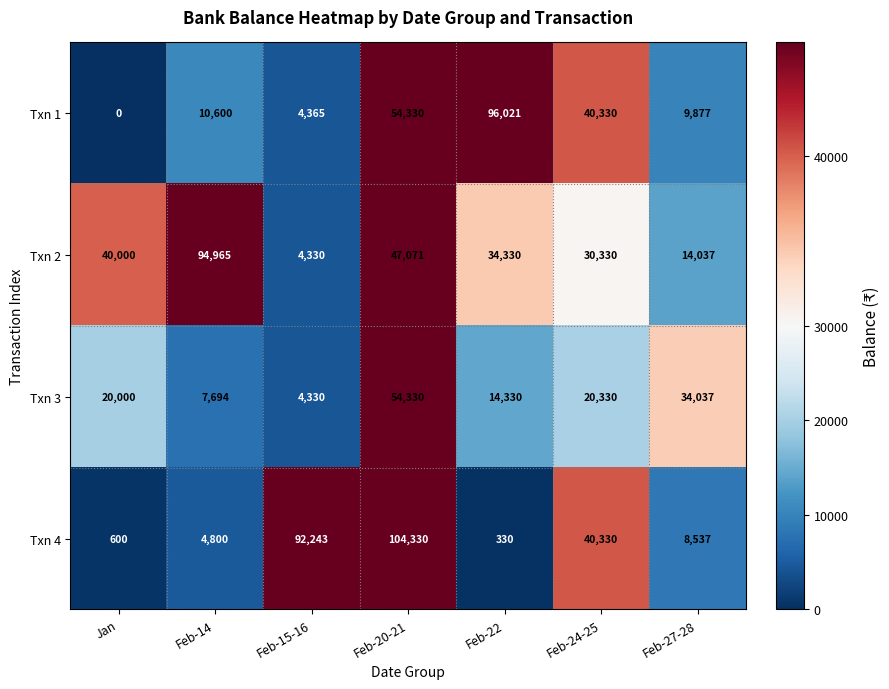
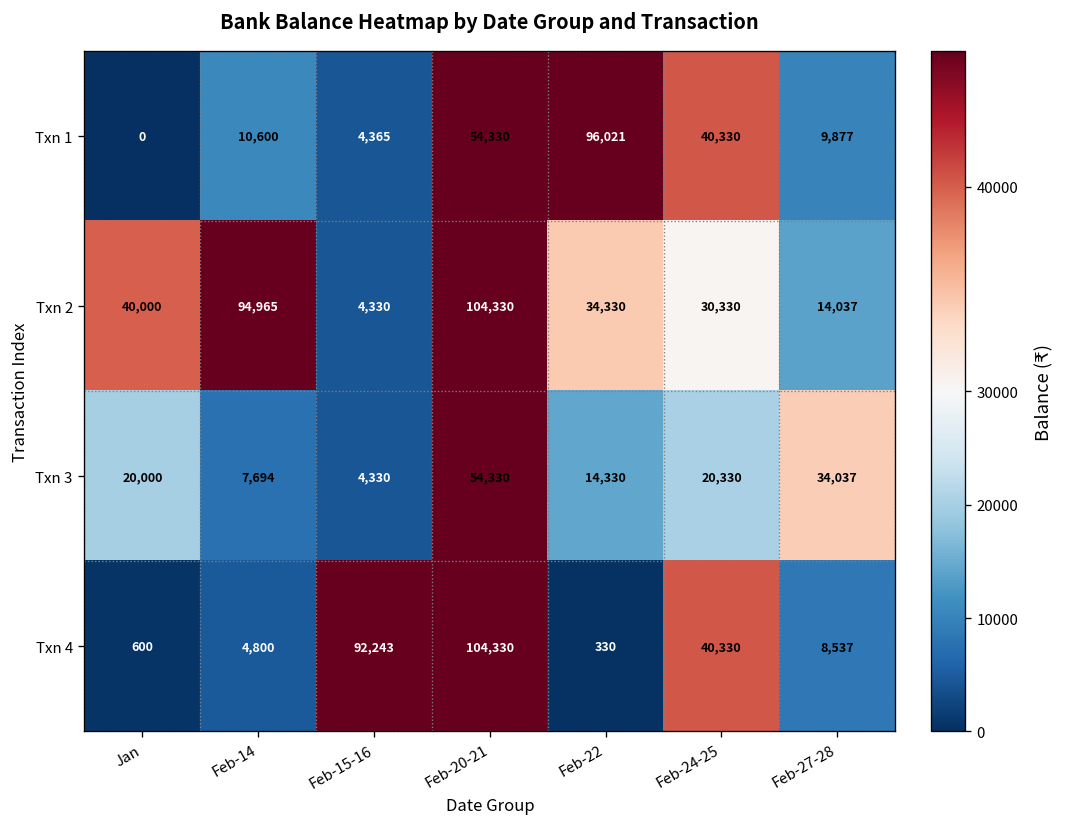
  {
    "Txn 1": {
      "Jan": "0",
      "Feb-14": "10,600",
      "Feb-15-16": "4,365",
      "Feb-20-21": "54,330",
      "Feb-22": "96,021",
      "Feb-24-25": "40,330",
      "Feb-27-28": "9,877"
    },
    "Txn 2": {
      "Jan": "40,000",
      "Feb-14": "94,965",
      "Feb-15-16": "4,330",
-     "Feb-20-21": "47,071",
+     "Feb-20-21": "104,330",
      "Feb-22": "34,330",
      "Feb-24-25": "30,330",
      "Feb-27-28": "14,037"
    },
    "Txn 3": {
      "Jan": "20,000",
      "Feb-14": "7,694",
      "Feb-15-16": "4,330",
      "Feb-20-21": "54,330",
      "Feb-22": "14,330",
      "Feb-24-25": "20,330",
      "Feb-27-28": "34,037"
    },
    "Txn 4": {
      "Jan": "600",
      "Feb-14": "4,800",
      "Feb-15-16": "92,243",
      "Feb-20-21": "104,330",
      "Feb-22": "330",
      "Feb-24-25": "40,330",
      "Feb-27-28": "8,537"
    }
  }
